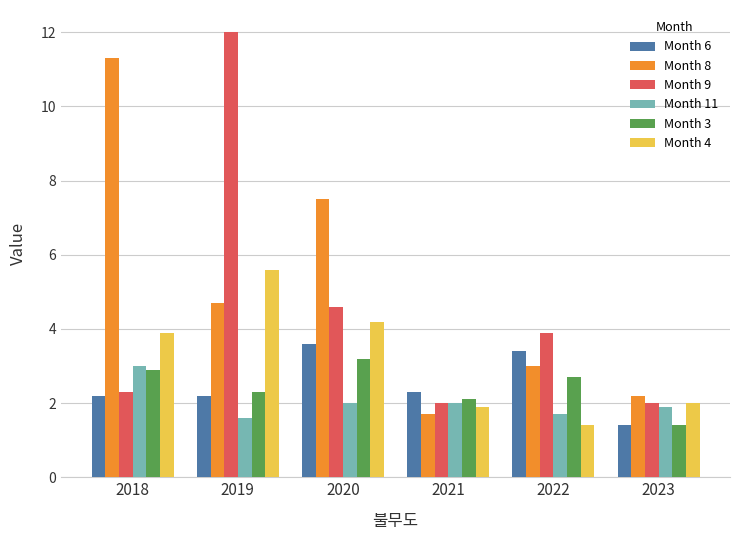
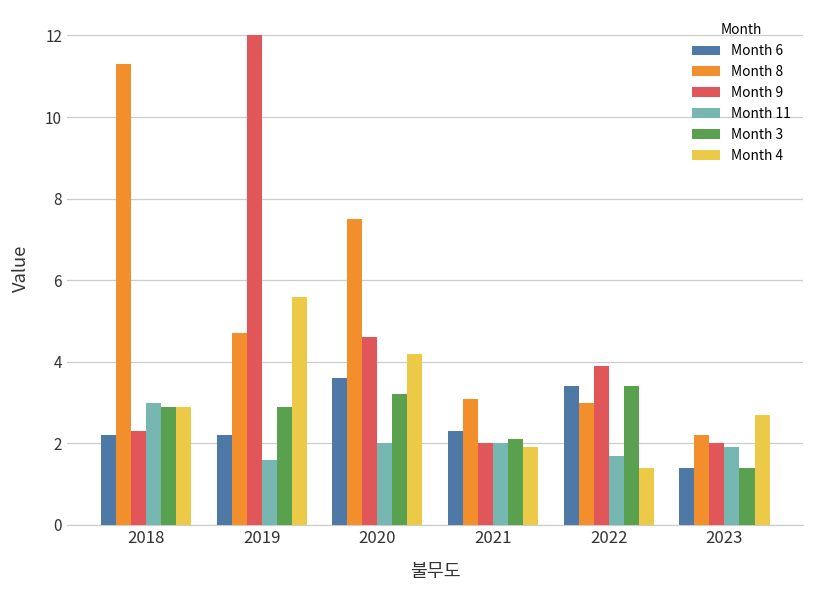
  {
    "Month 6": {
      "2018": 2.2,
      "2019": 2.2,
      "2020": 3.6,
      "2021": 2.3,
      "2022": 3.4,
      "2023": 1.4
    },
    "Month 8": {
      "2018": 11.3,
      "2019": 4.7,
      "2020": 7.5,
-     "2021": 1.7,
+     "2021": 3.1,
      "2022": 3.0,
      "2023": 2.2
    },
    "Month 9": {
      "2018": 2.3,
      "2019": 12.0,
      "2020": 4.6,
      "2021": 2.0,
      "2022": 3.9,
      "2023": 2.0
    },
    "Month 11": {
      "2018": 3.0,
      "2019": 1.6,
      "2020": 2.0,
      "2021": 2.0,
      "2022": 1.7,
      "2023": 1.9
    },
    "Month 3": {
      "2018": 2.9,
-     "2019": 2.3,
+     "2019": 2.9,
      "2020": 3.2,
      "2021": 2.1,
-     "2022": 2.7,
+     "2022": 3.4,
      "2023": 1.4
    },
    "Month 4": {
-     "2018": 3.9,
+     "2018": 2.9,
      "2019": 5.6,
      "2020": 4.2,
      "2021": 1.9,
      "2022": 1.4,
-     "2023": 2.0
+     "2023": 2.7
    }
  }
